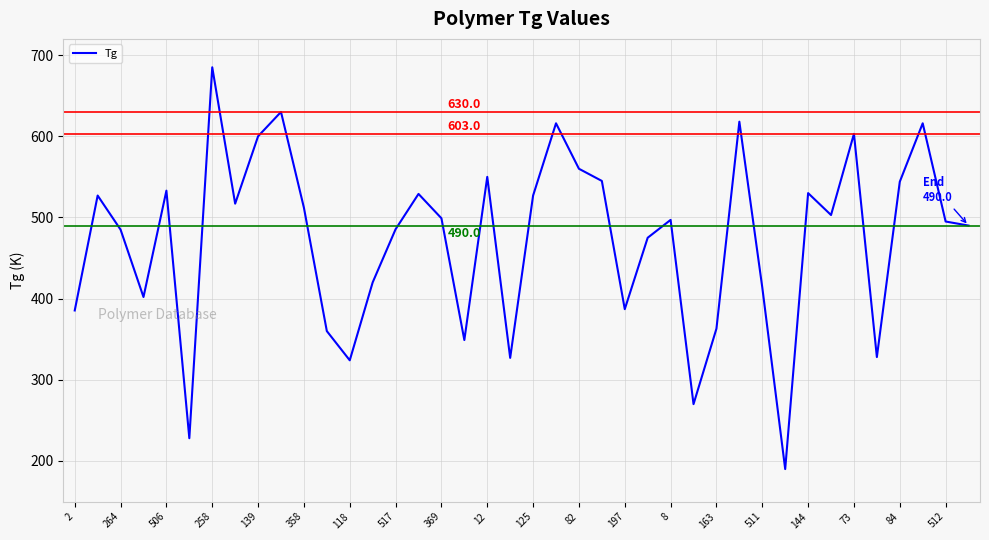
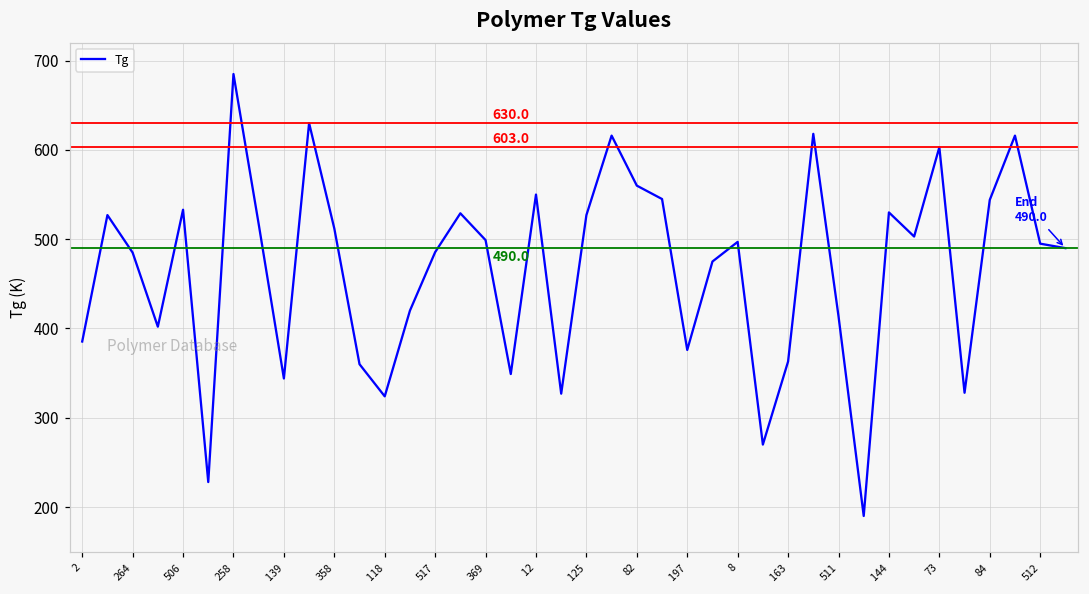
  {
    "2": 390,
    "264": 490,
    "506": 530,
    "258": 690,
-   "139": 600,
+   "139": 340,
    "358": 510,
    "118": 320,
    "517": 490,
    "12": 550,
    "125": 530,
    "82": 560,
-   "197": 390,
+   "197": 380,
    "8": 500,
    "163": 360,
    "511": 410,
    "144": 530,
    "73": 600,
    "84": 540
  }
